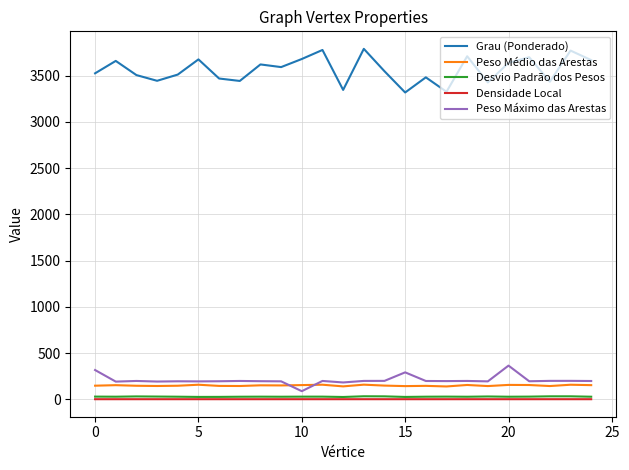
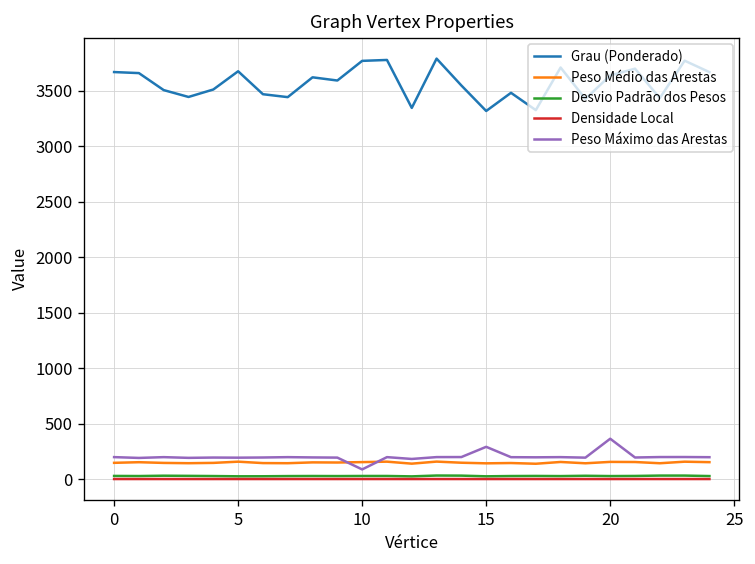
  {
    "Grau (Ponderado)": {
-     "0": 3500,
+     "0": 3700,
      "5": 3700,
-     "10": 3700,
+     "10": 3800,
      "15": 3300
    },
    "Peso Médio das Arestas": {
      "0": 100,
      "5": 200,
      "10": 200,
      "15": 100,
      "20": 200
    },
    "Desvio Padrão dos Pesos": {
      "0": 0,
      "10": 0
    },
    "Densidade Local": {
      "0": 0,
      "10": 0
    },
    "Peso Máximo das Arestas": {
-     "0": 300,
+     "0": 200,
      "5": 200,
      "10": 100,
      "15": 300,
      "20": 400
    }
  }
